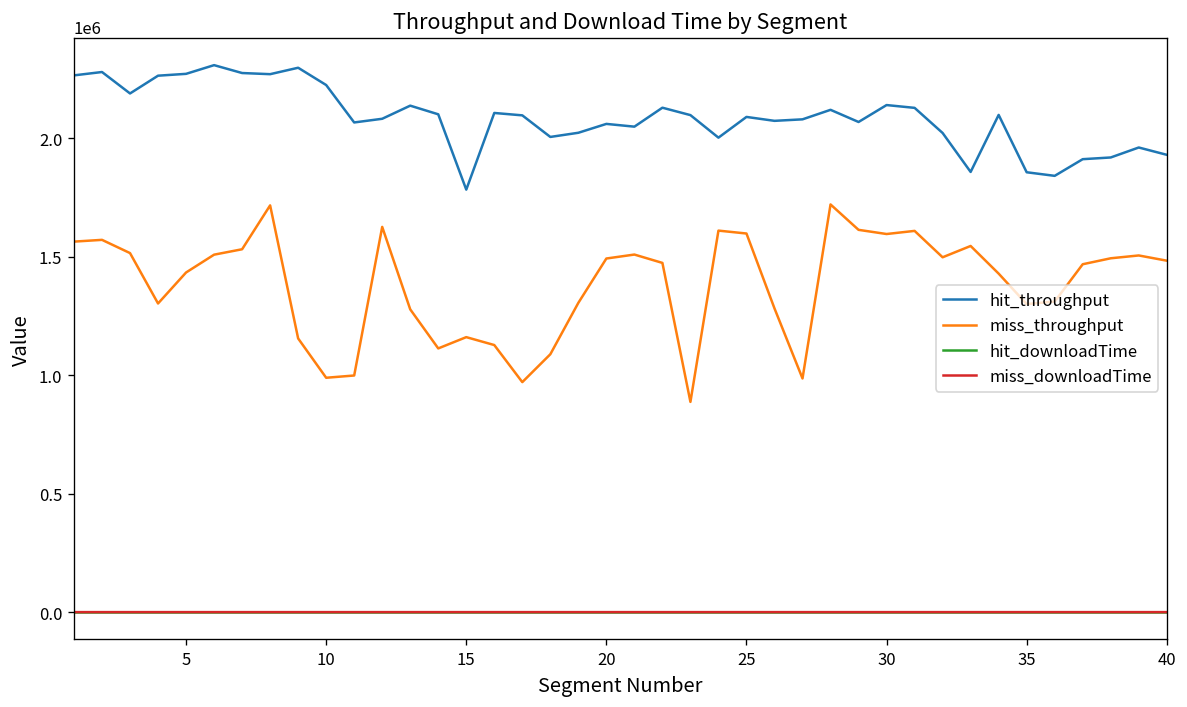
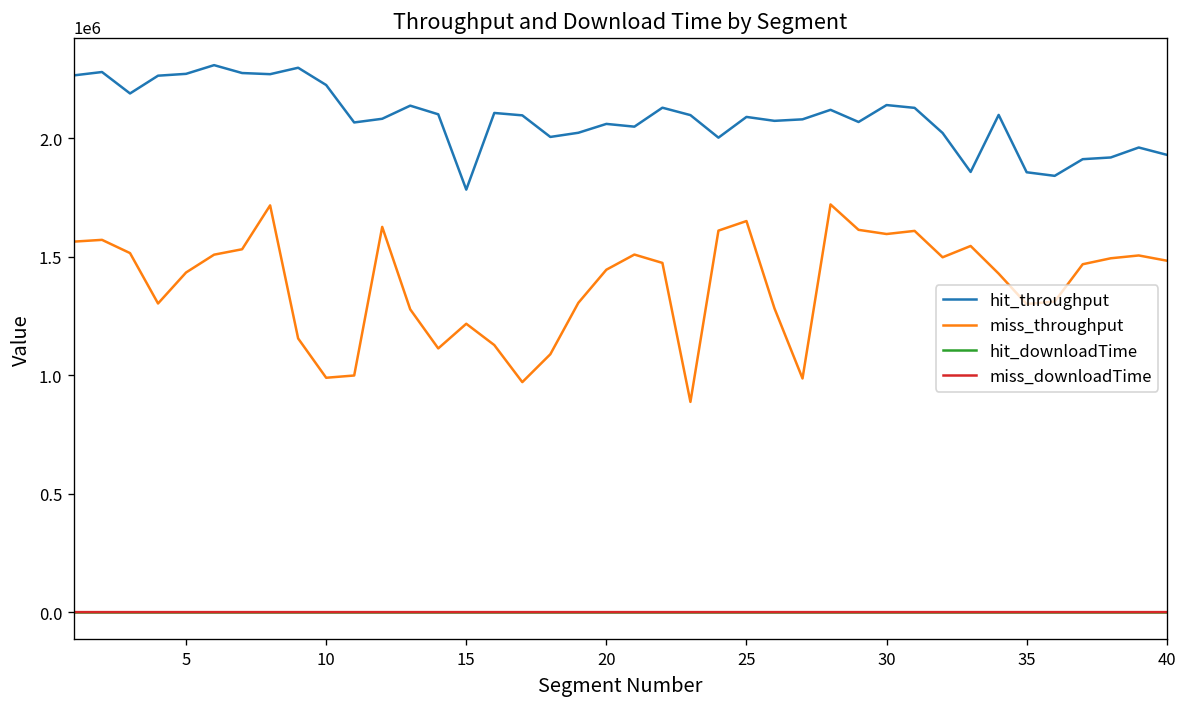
  {
    "hit_throughput": {
      "5": 2270000,
      "10": 2220000,
      "15": 1780000,
      "20": 2060000,
      "25": 2090000,
      "30": 2140000,
      "35": 1860000,
      "40": 1930000
    },
    "miss_throughput": {
      "5": 1430000,
      "10": 990000,
-     "15": 1160000,
-     "20": 1490000,
-     "25": 1600000,
+     "15": 1220000,
+     "20": 1440000,
+     "25": 1650000,
      "30": 1600000,
      "40": 1480000
    },
    "miss_downloadTime": {
      "5": 0,
      "10": 0,
      "15": 0,
      "20": 0,
      "25": 0,
      "30": 0,
      "35": 0,
      "40": 0
    }
  }
